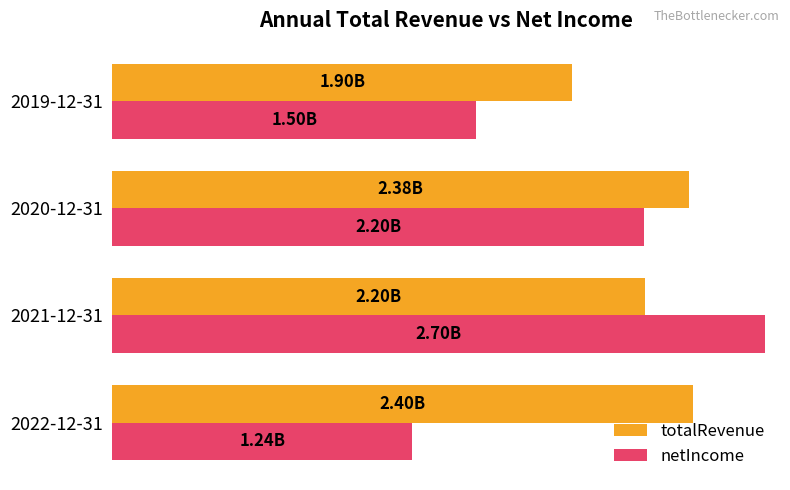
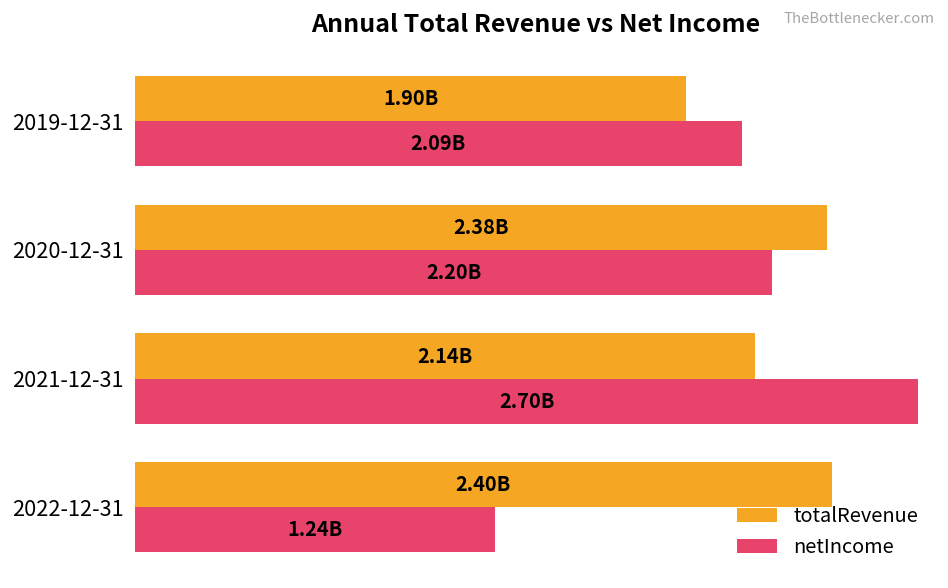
  {
    "totalRevenue": {
      "2019-12-31": "1.90B",
      "2020-12-31": "2.38B",
-     "2021-12-31": "2.20B",
+     "2021-12-31": "2.14B",
      "2022-12-31": "2.40B"
    },
    "netIncome": {
-     "2019-12-31": "1.50B",
+     "2019-12-31": "2.09B",
      "2020-12-31": "2.20B",
      "2021-12-31": "2.70B",
      "2022-12-31": "1.24B"
    }
  }
